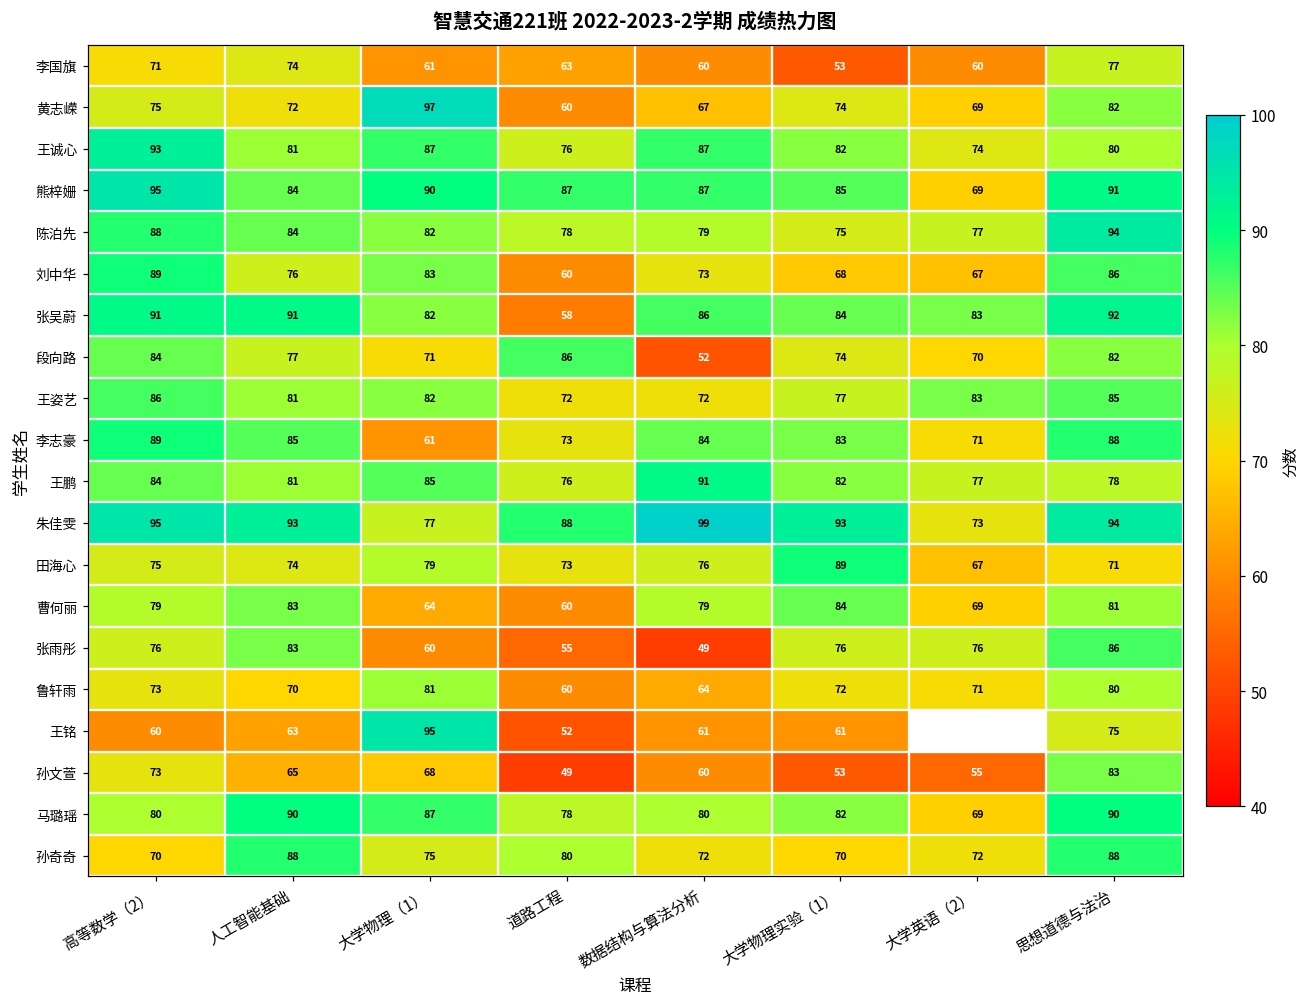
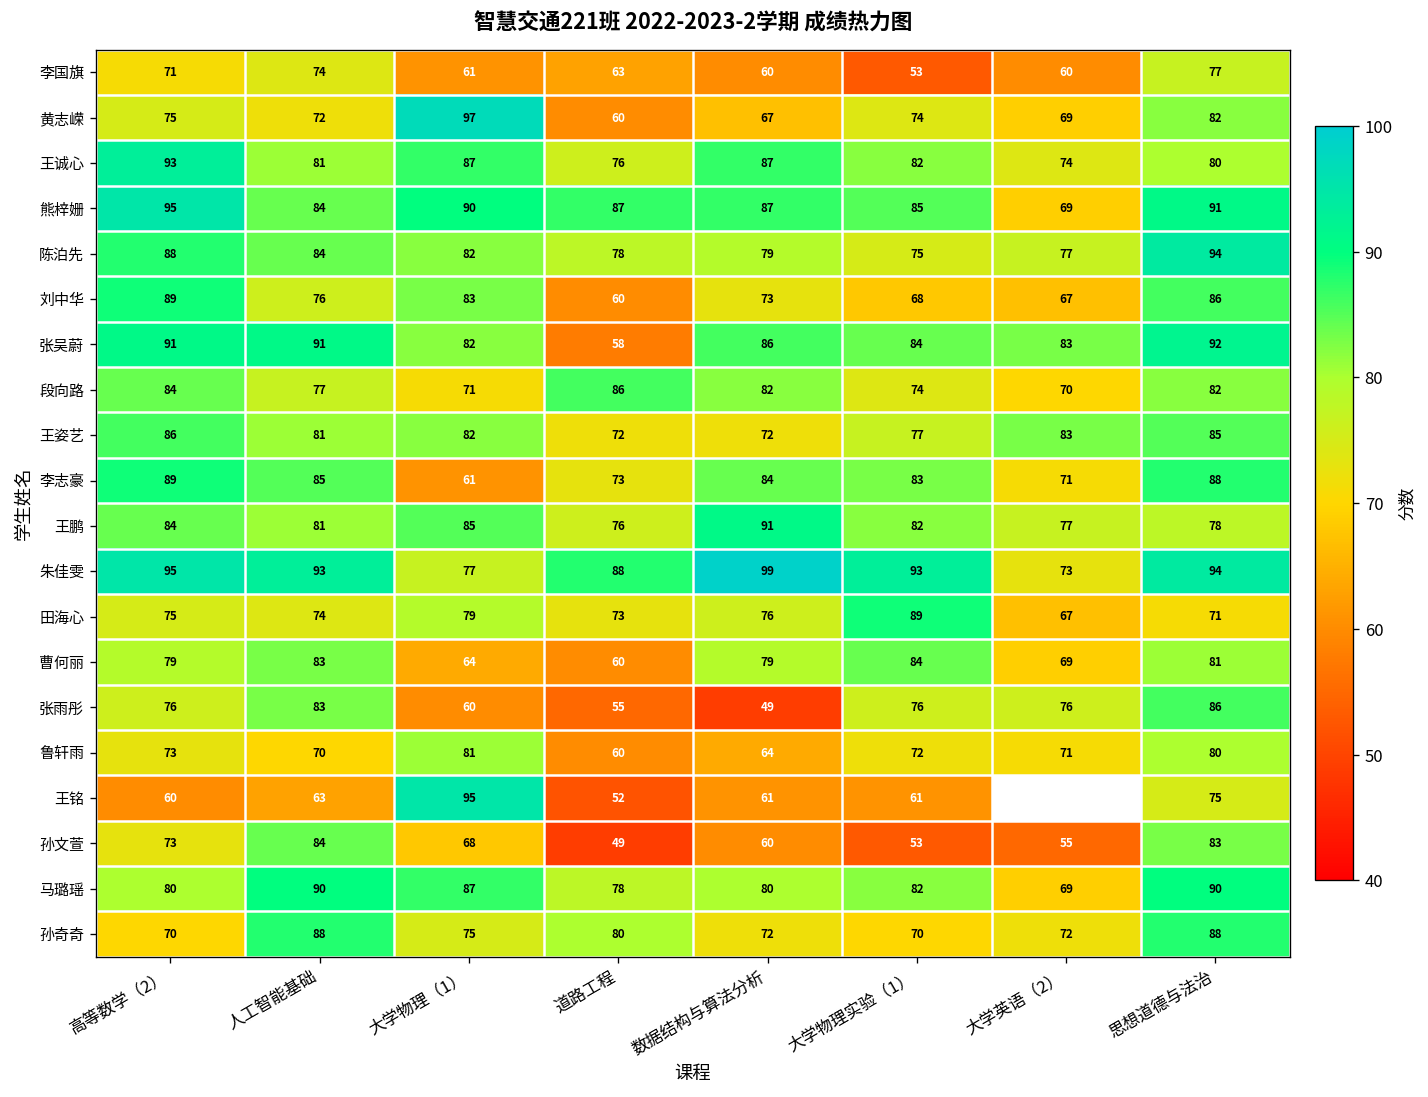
  {
    "李国旗": {
      "高等数学（2）": 71,
      "人工智能基础": 74,
      "大学物理（1）": 61,
      "道路工程": 63,
      "数据结构与算法分析": 60,
      "大学物理实验（1）": 53,
      "大学英语（2）": 60,
      "思想道德与法治": 77
    },
    "黄志嵘": {
      "高等数学（2）": 75,
      "人工智能基础": 72,
      "大学物理（1）": 97,
      "道路工程": 60,
      "数据结构与算法分析": 67,
      "大学物理实验（1）": 74,
      "大学英语（2）": 69,
      "思想道德与法治": 82
    },
    "王诚心": {
      "高等数学（2）": 93,
      "人工智能基础": 81,
      "大学物理（1）": 87,
      "道路工程": 76,
      "数据结构与算法分析": 87,
      "大学物理实验（1）": 82,
      "大学英语（2）": 74,
      "思想道德与法治": 80
    },
    "熊梓姗": {
      "高等数学（2）": 95,
      "人工智能基础": 84,
      "大学物理（1）": 90,
      "道路工程": 87,
      "数据结构与算法分析": 87,
      "大学物理实验（1）": 85,
      "大学英语（2）": 69,
      "思想道德与法治": 91
    },
    "陈泊先": {
      "高等数学（2）": 88,
      "人工智能基础": 84,
      "大学物理（1）": 82,
      "道路工程": 78,
      "数据结构与算法分析": 79,
      "大学物理实验（1）": 75,
      "大学英语（2）": 77,
      "思想道德与法治": 94
    },
    "刘中华": {
      "高等数学（2）": 89,
      "人工智能基础": 76,
      "大学物理（1）": 83,
      "道路工程": 60,
      "数据结构与算法分析": 73,
      "大学物理实验（1）": 68,
      "大学英语（2）": 67,
      "思想道德与法治": 86
    },
    "张吴蔚": {
      "高等数学（2）": 91,
      "人工智能基础": 91,
      "大学物理（1）": 82,
      "道路工程": 58,
      "数据结构与算法分析": 86,
      "大学物理实验（1）": 84,
      "大学英语（2）": 83,
      "思想道德与法治": 92
    },
    "段向路": {
      "高等数学（2）": 84,
      "人工智能基础": 77,
      "大学物理（1）": 71,
      "道路工程": 86,
-     "数据结构与算法分析": 52,
+     "数据结构与算法分析": 82,
      "大学物理实验（1）": 74,
      "大学英语（2）": 70,
      "思想道德与法治": 82
    },
    "王姿艺": {
      "高等数学（2）": 86,
      "人工智能基础": 81,
      "大学物理（1）": 82,
      "道路工程": 72,
      "数据结构与算法分析": 72,
      "大学物理实验（1）": 77,
      "大学英语（2）": 83,
      "思想道德与法治": 85
    },
    "李志豪": {
      "高等数学（2）": 89,
      "人工智能基础": 85,
      "大学物理（1）": 61,
      "道路工程": 73,
      "数据结构与算法分析": 84,
      "大学物理实验（1）": 83,
      "大学英语（2）": 71,
      "思想道德与法治": 88
    },
    "王鹏": {
      "高等数学（2）": 84,
      "人工智能基础": 81,
      "大学物理（1）": 85,
      "道路工程": 76,
      "数据结构与算法分析": 91,
      "大学物理实验（1）": 82,
      "大学英语（2）": 77,
      "思想道德与法治": 78
    },
    "朱佳雯": {
      "高等数学（2）": 95,
      "人工智能基础": 93,
      "大学物理（1）": 77,
      "道路工程": 88,
      "数据结构与算法分析": 99,
      "大学物理实验（1）": 93,
      "大学英语（2）": 73,
      "思想道德与法治": 94
    },
    "田海心": {
      "高等数学（2）": 75,
      "人工智能基础": 74,
      "大学物理（1）": 79,
      "道路工程": 73,
      "数据结构与算法分析": 76,
      "大学物理实验（1）": 89,
      "大学英语（2）": 67,
      "思想道德与法治": 71
    },
    "曹何丽": {
      "高等数学（2）": 79,
      "人工智能基础": 83,
      "大学物理（1）": 64,
      "道路工程": 60,
      "数据结构与算法分析": 79,
      "大学物理实验（1）": 84,
      "大学英语（2）": 69,
      "思想道德与法治": 81
    },
    "张雨彤": {
      "高等数学（2）": 76,
      "人工智能基础": 83,
      "大学物理（1）": 60,
      "道路工程": 55,
      "数据结构与算法分析": 49,
      "大学物理实验（1）": 76,
      "大学英语（2）": 76,
      "思想道德与法治": 86
    },
    "鲁轩雨": {
      "高等数学（2）": 73,
      "人工智能基础": 70,
      "大学物理（1）": 81,
      "道路工程": 60,
      "数据结构与算法分析": 64,
      "大学物理实验（1）": 72,
      "大学英语（2）": 71,
      "思想道德与法治": 80
    },
    "王铭": {
      "高等数学（2）": 60,
      "人工智能基础": 63,
      "大学物理（1）": 95,
      "道路工程": 52,
      "数据结构与算法分析": 61,
      "大学物理实验（1）": 61,
      "思想道德与法治": 75
    },
    "孙文萱": {
      "高等数学（2）": 73,
-     "人工智能基础": 65,
+     "人工智能基础": 84,
      "大学物理（1）": 68,
      "道路工程": 49,
      "数据结构与算法分析": 60,
      "大学物理实验（1）": 53,
      "大学英语（2）": 55,
      "思想道德与法治": 83
    },
    "马璐瑶": {
      "高等数学（2）": 80,
      "人工智能基础": 90,
      "大学物理（1）": 87,
      "道路工程": 78,
      "数据结构与算法分析": 80,
      "大学物理实验（1）": 82,
      "大学英语（2）": 69,
      "思想道德与法治": 90
    },
    "孙奇奇": {
      "高等数学（2）": 70,
      "人工智能基础": 88,
      "大学物理（1）": 75,
      "道路工程": 80,
      "数据结构与算法分析": 72,
      "大学物理实验（1）": 70,
      "大学英语（2）": 72,
      "思想道德与法治": 88
    }
  }
